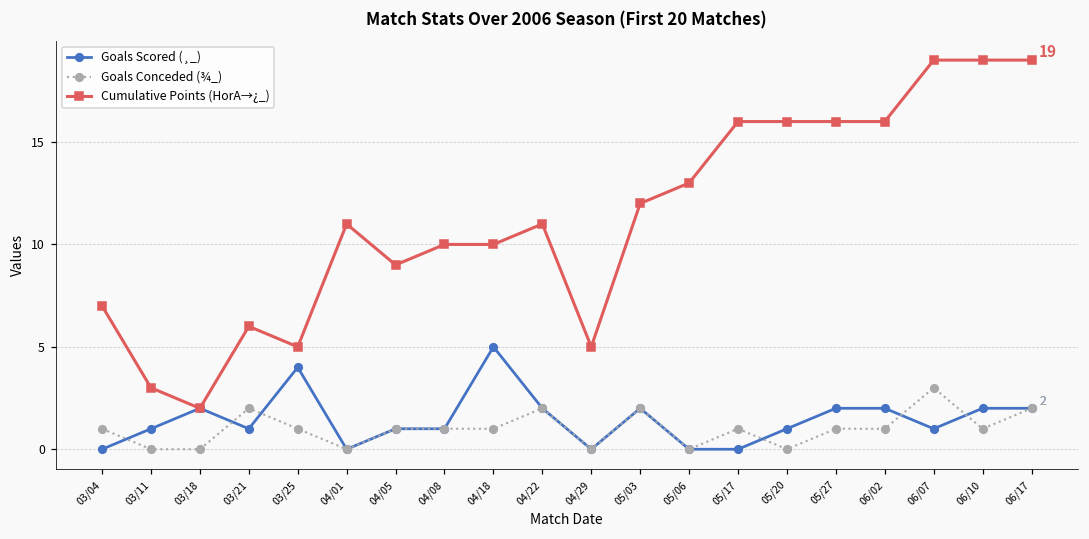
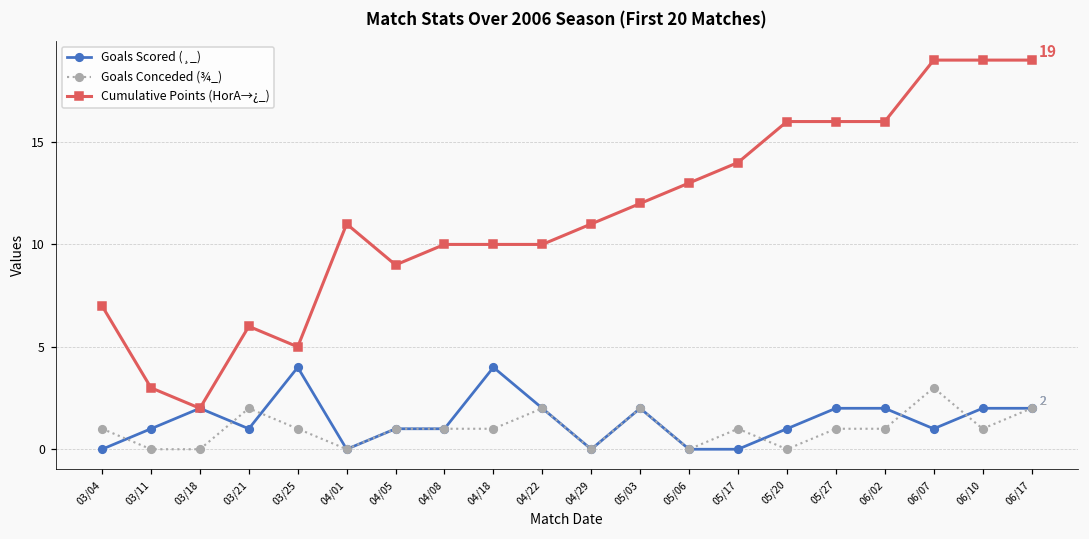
  {
    "Goals Scored (¸_)": {
      "03/04": 0,
      "03/11": 1,
      "03/21": 1,
      "03/25": 4,
-     "04/18": 5,
+     "04/18": 4,
      "05/17": 0,
      "05/20": 1,
      "05/27": 2,
      "06/02": 2,
      "06/07": 1,
      "06/10": 2
    },
    "Goals Conceded (¾_)": {
      "03/04": 1,
      "03/11": 0,
      "03/18": 0,
      "03/21": 2,
      "03/25": 1,
      "04/18": 1,
      "05/17": 1,
      "05/20": 0,
      "05/27": 1,
      "06/02": 1,
      "06/07": 3,
      "06/10": 1
    },
    "Cumulative Points (HorA→¿_)": {
      "03/04": 7,
      "03/11": 3,
      "03/21": 6,
      "03/25": 5,
      "04/01": 11,
      "04/05": 9,
      "04/08": 10,
      "04/18": 10,
-     "04/22": 11,
-     "04/29": 5,
+     "04/22": 10,
+     "04/29": 11,
      "05/03": 12,
      "05/06": 13,
-     "05/17": 16,
+     "05/17": 14,
      "05/20": 16,
      "05/27": 16,
      "06/02": 16,
      "06/07": 19,
      "06/10": 19
    }
  }
